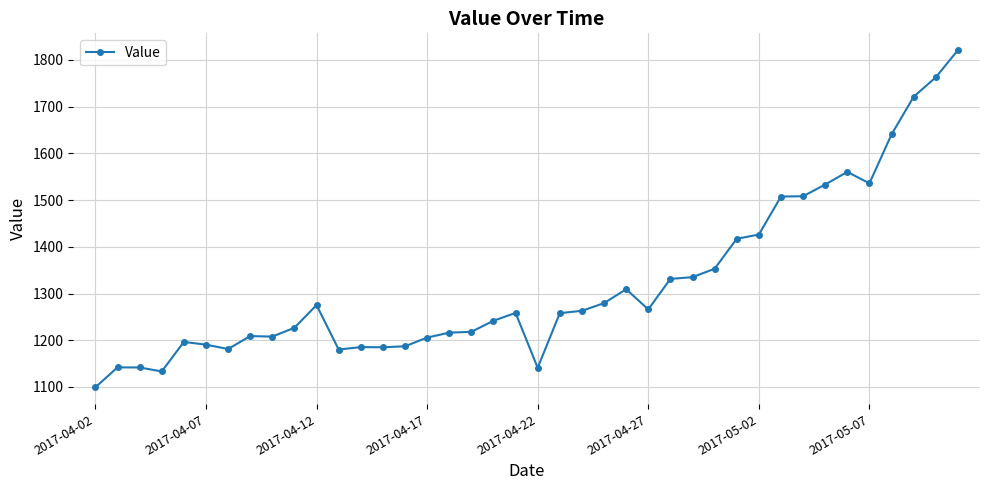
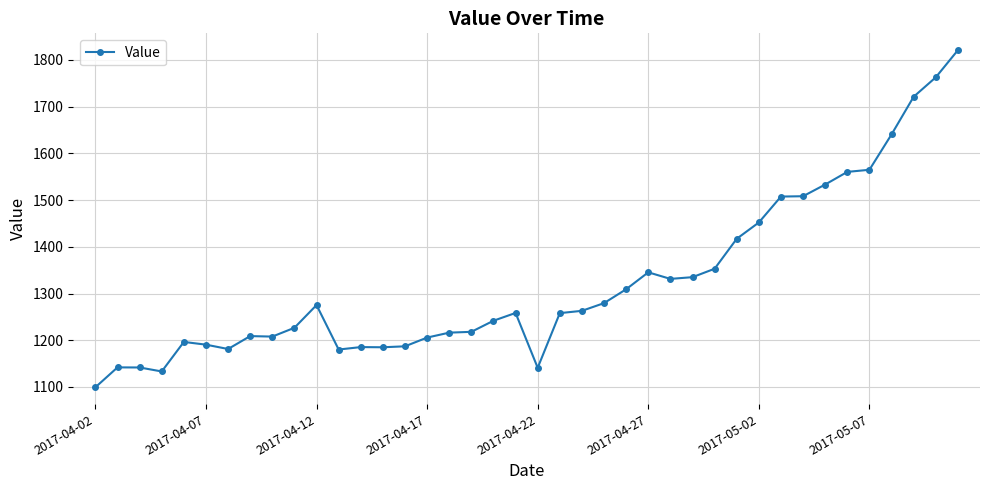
  {
    "2017-04-02": 1100,
    "2017-04-07": 1190,
    "2017-04-12": 1280,
    "2017-04-17": 1210,
    "2017-04-22": 1140,
-   "2017-04-27": 1270,
-   "2017-05-02": 1430,
-   "2017-05-07": 1540
+   "2017-04-27": 1350,
+   "2017-05-02": 1450,
+   "2017-05-07": 1560
  }
